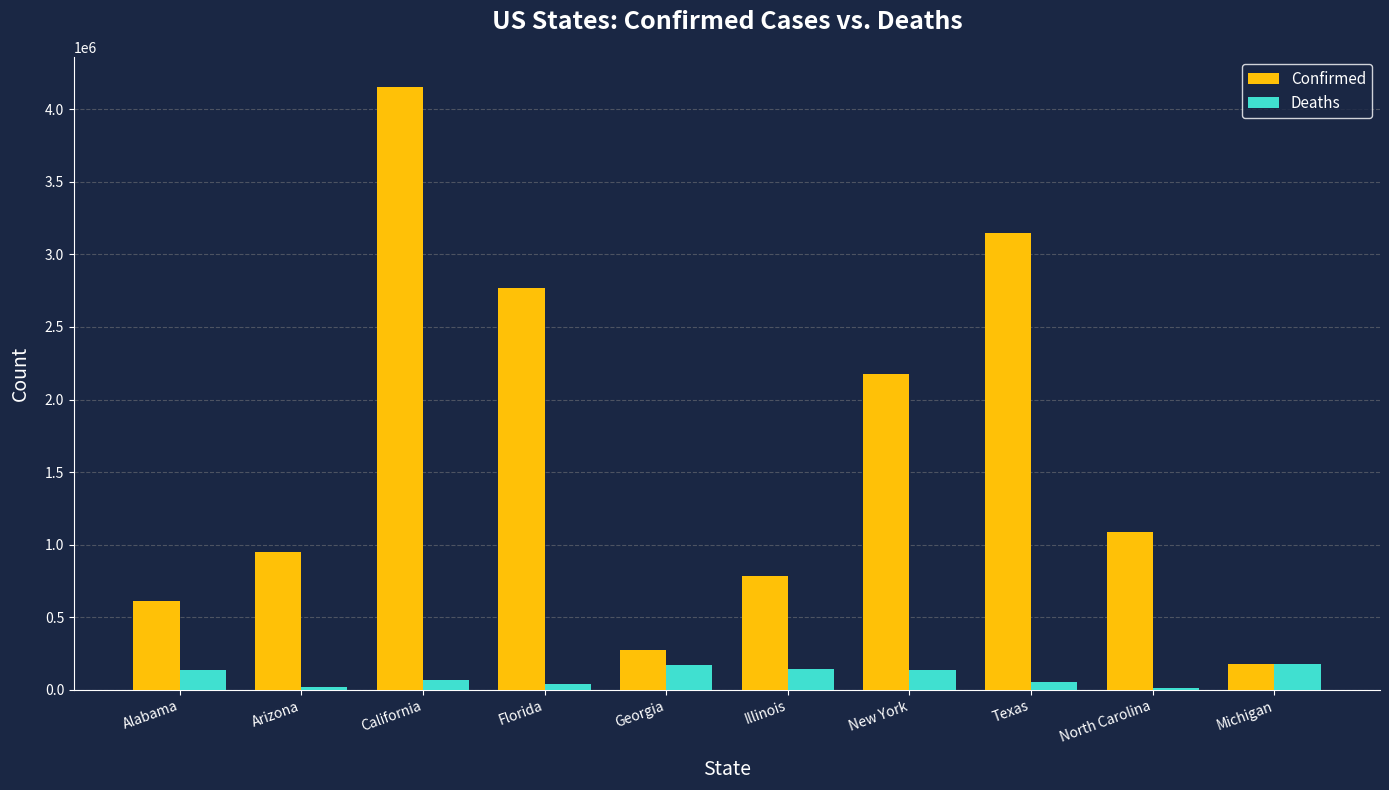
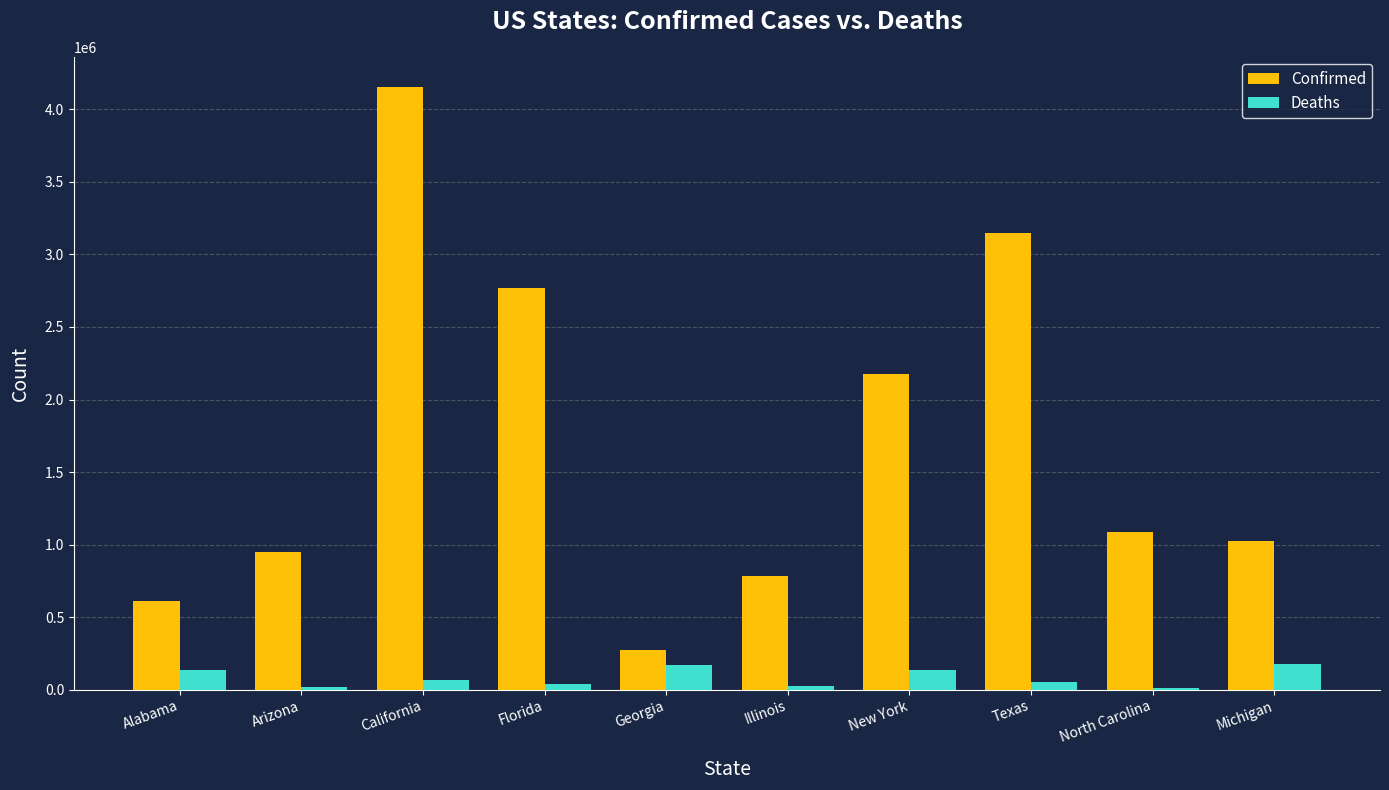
  {
    "Confirmed": {
      "Alabama": 610000,
      "Arizona": 950000,
      "California": 4150000,
      "Florida": 2770000,
      "Georgia": 270000,
      "Illinois": 790000,
      "New York": 2180000,
      "Texas": 3150000,
      "North Carolina": 1090000,
-     "Michigan": 170000
+     "Michigan": 1020000
    },
    "Deaths": {
      "Alabama": 130000,
      "Arizona": 20000,
      "California": 60000,
      "Florida": 40000,
      "Georgia": 170000,
-     "Illinois": 140000,
+     "Illinois": 30000,
      "New York": 140000,
      "Texas": 50000,
      "Michigan": 180000
    }
  }
